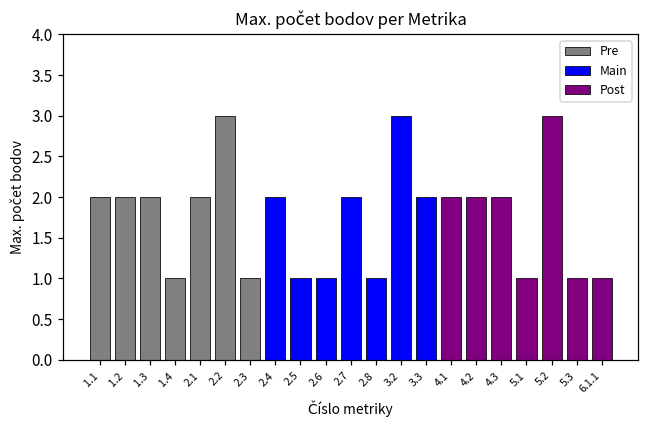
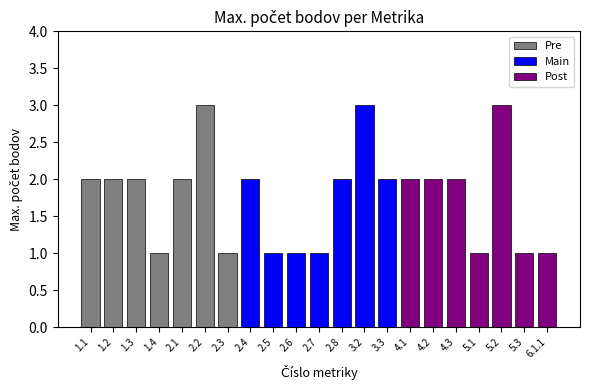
  {
    "1.1": 2,
    "1.2": 2,
    "1.3": 2,
    "1.4": 1,
    "2.1": 2,
    "2.2": 3,
    "2.3": 1,
    "2.4": 2,
    "2.5": 1,
    "2.6": 1,
-   "2.7": 2,
-   "2.8": 1,
+   "2.7": 1,
+   "2.8": 2,
    "3.2": 3,
    "3.3": 2,
    "4.1": 2,
    "4.2": 2,
    "4.3": 2,
    "5.1": 1,
    "5.2": 3,
    "5.3": 1,
    "6.1.1": 1
  }
